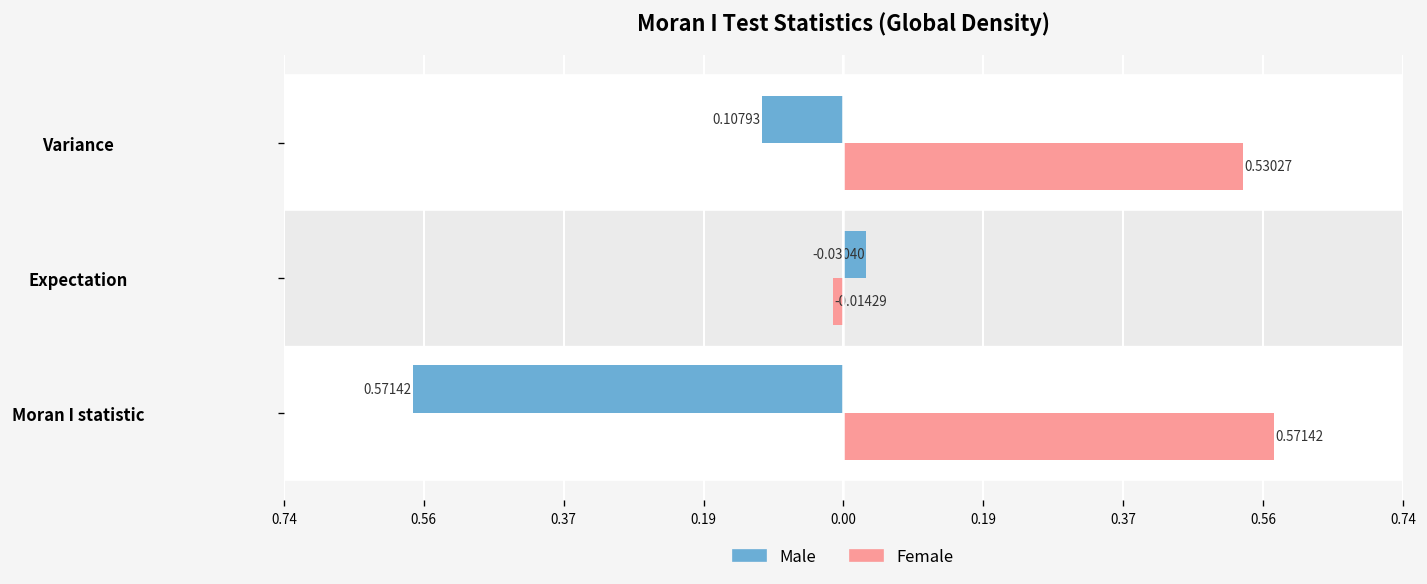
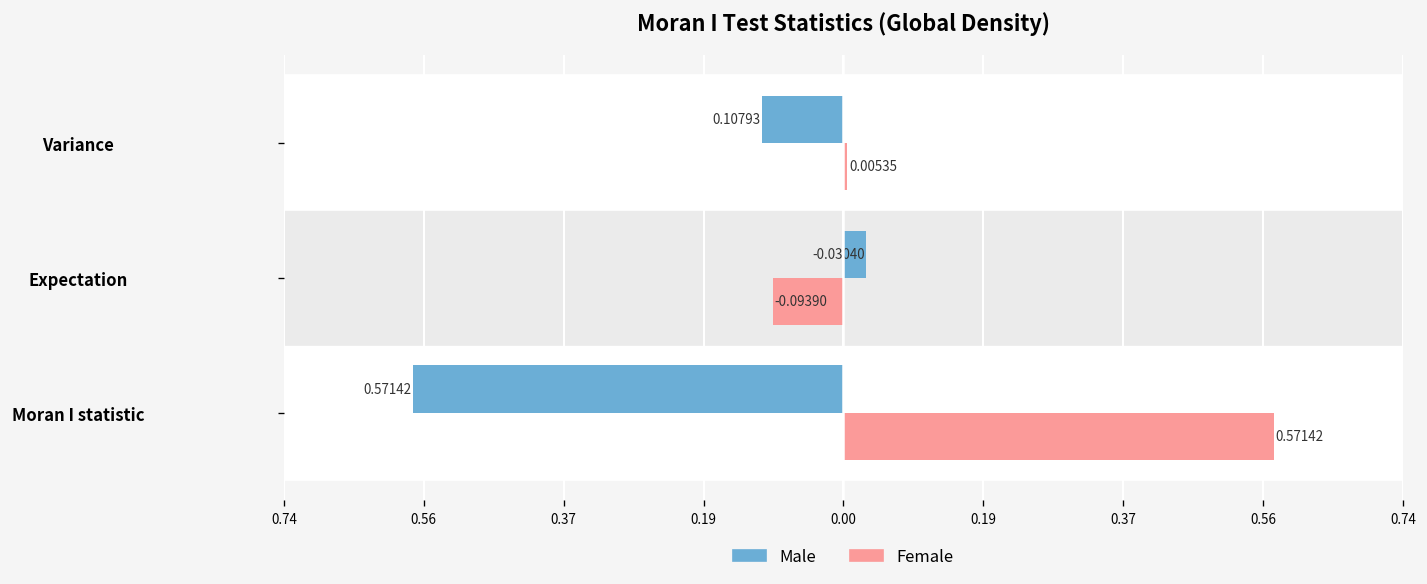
  {
    "Female": {
-     "Variance": 0.53027,
-     "Expectation": -0.01429,
+     "Variance": 0.00535,
+     "Expectation": -0.09390,
      "Moran I statistic": 0.57142
    }
  }
